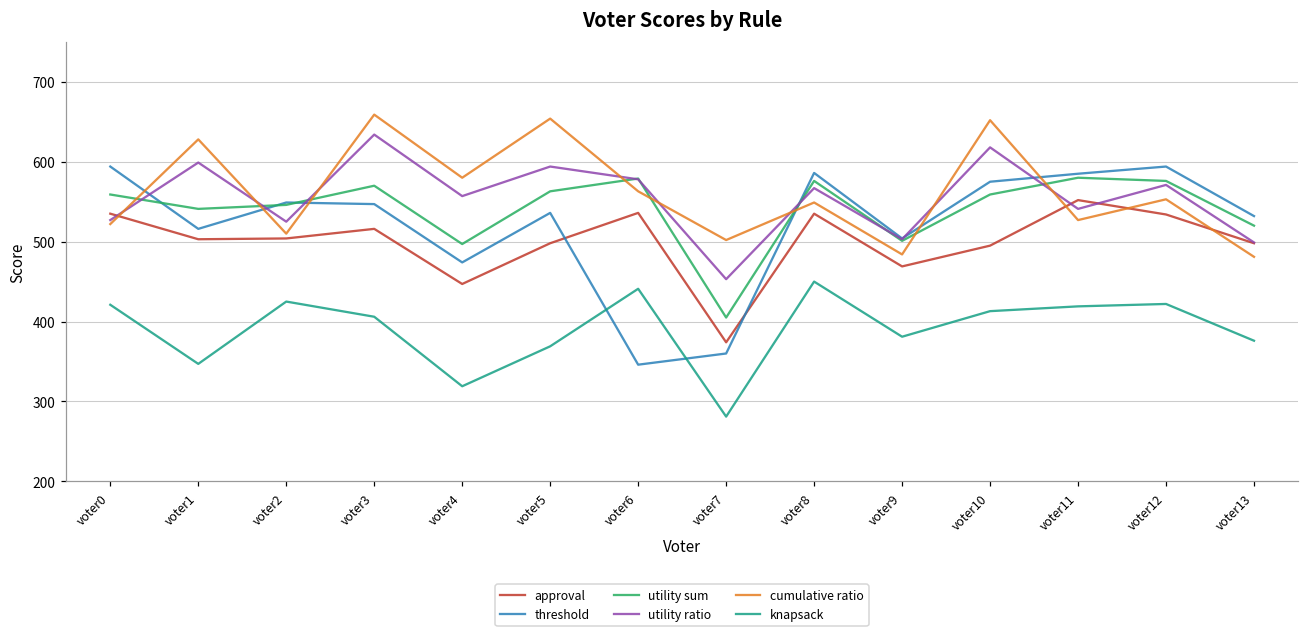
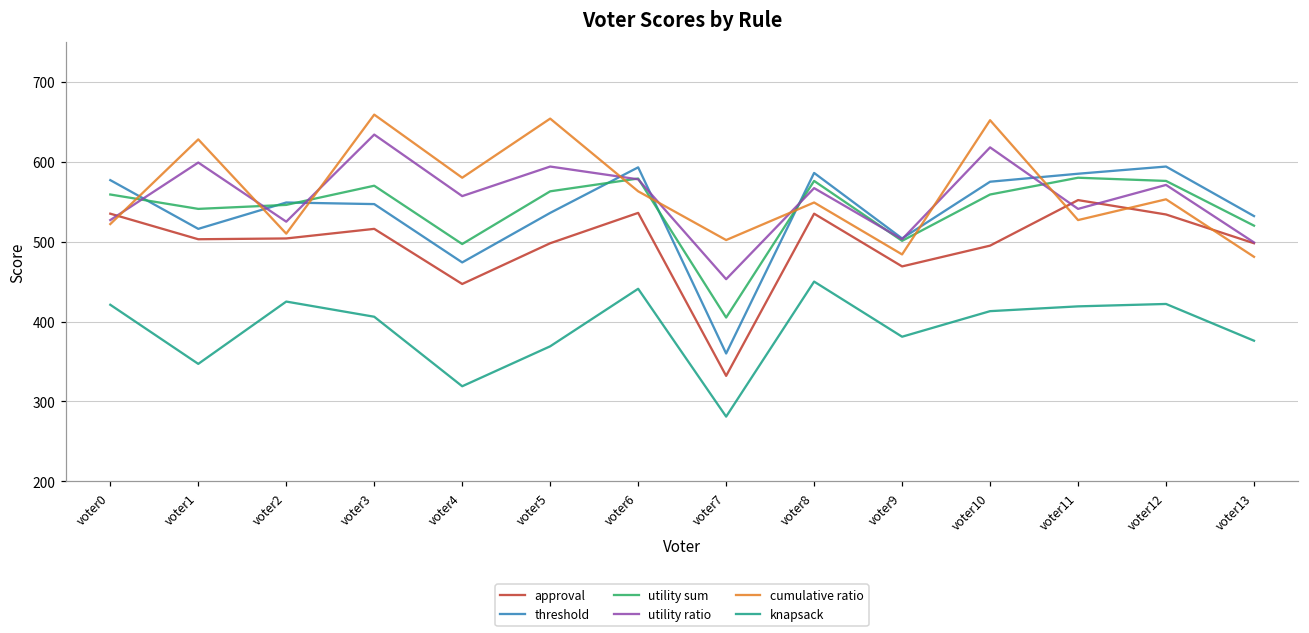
  {
    "approval": {
      "voter0": 540,
      "voter1": 500,
      "voter2": 500,
      "voter3": 520,
      "voter4": 450,
      "voter5": 500,
      "voter6": 540,
-     "voter7": 370,
+     "voter7": 330,
      "voter8": 540,
      "voter9": 470,
      "voter10": 500,
      "voter11": 550,
      "voter12": 530
    },
    "threshold": {
-     "voter0": 590,
+     "voter0": 580,
      "voter1": 520,
      "voter3": 550,
      "voter4": 470,
      "voter5": 540,
-     "voter6": 350,
+     "voter6": 590,
      "voter7": 360,
      "voter8": 590,
      "voter10": 580,
      "voter11": 590,
      "voter12": 590,
      "voter13": 530
    },
    "utility ratio": {
      "voter0": 530,
      "voter1": 600,
      "voter2": 530,
      "voter3": 630,
      "voter4": 560,
      "voter5": 590,
      "voter7": 450,
      "voter8": 570,
      "voter10": 620,
      "voter11": 540,
      "voter12": 570
    },
    "cumulative ratio": {
      "voter0": 520,
      "voter1": 630,
      "voter2": 510,
      "voter3": 660,
      "voter4": 580,
      "voter5": 650,
      "voter6": 560,
      "voter7": 500,
      "voter8": 550,
      "voter9": 480,
      "voter10": 650,
      "voter11": 530,
      "voter12": 550,
      "voter13": 480
    }
  }
